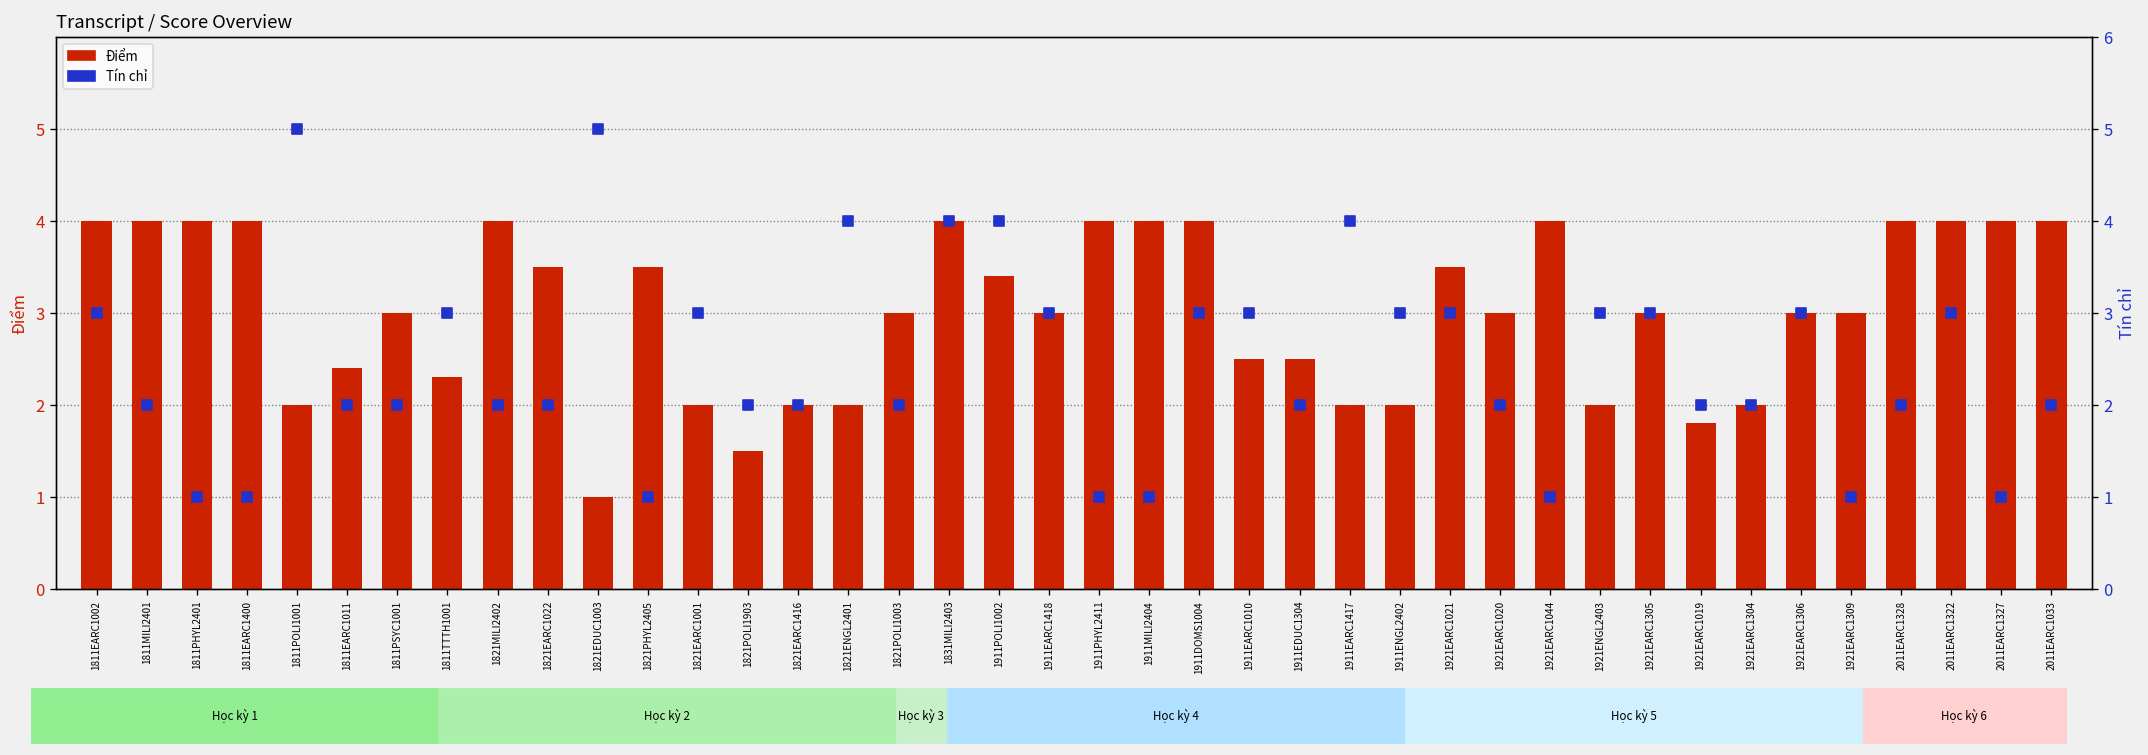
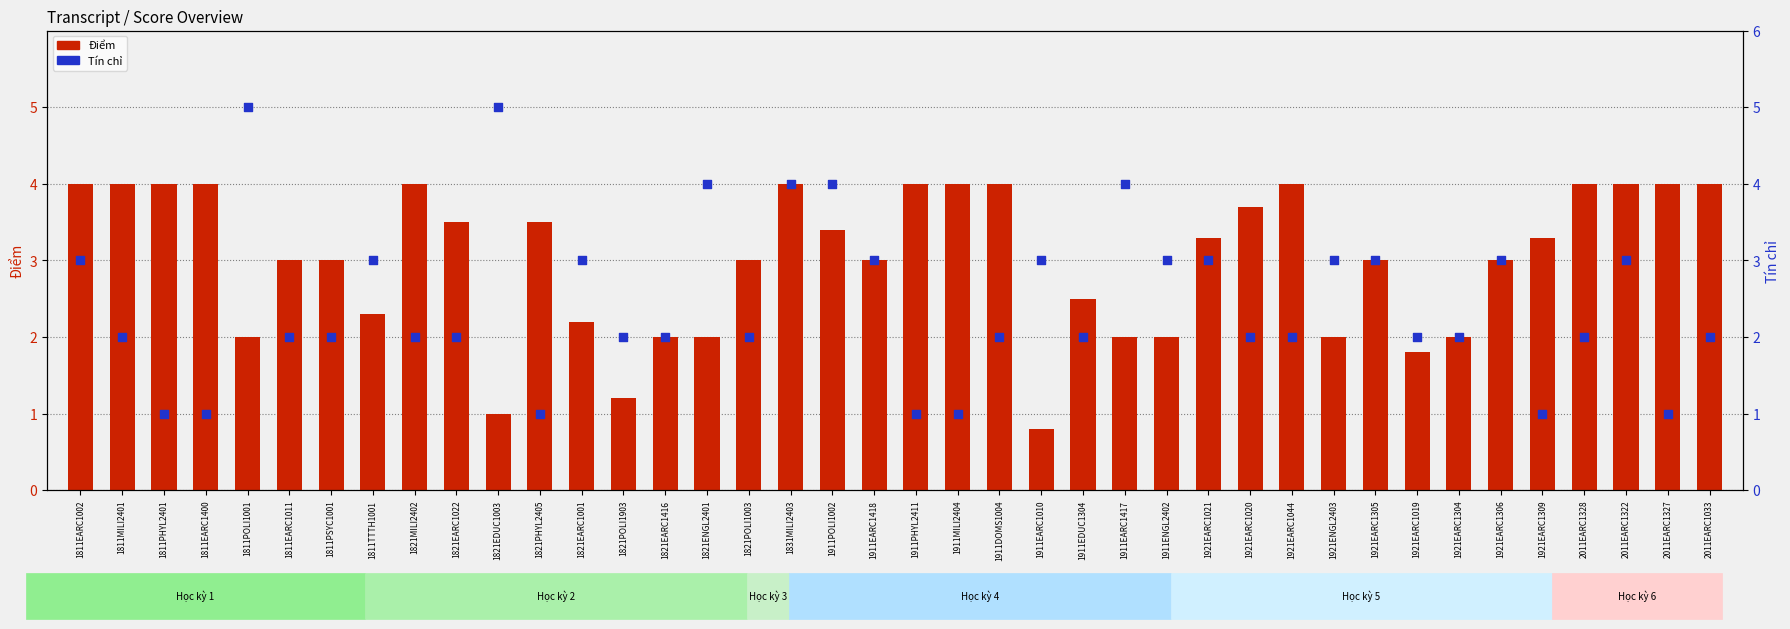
  {
    "Điểm": {
      "1811EARC1002": 4.0,
      "1811MILI2401": 4.0,
      "1811PHYL2401": 4.0,
      "1811EARC1400": 4.0,
      "1811POLI1001": 2.0,
-     "1811EARC1011": 2.4,
+     "1811EARC1011": 3.0,
      "1811PSYC1001": 3.0,
      "1811TTTH1001": 2.3,
      "1821MILI2402": 4.0,
      "1821EARC1022": 3.5,
      "1821EDUC1003": 1.0,
      "1821PHYL2405": 3.5,
-     "1821EARC1001": 2.0,
-     "1821POLI1903": 1.5,
+     "1821EARC1001": 2.2,
+     "1821POLI1903": 1.2,
      "1821EARC1416": 2.0,
      "1821ENGL2401": 2.0,
      "1821POLI1003": 3.0,
      "1831MILI2403": 4.0,
      "1911POLI1002": 3.4,
      "1911EARC1418": 3.0,
      "1911PHYL2411": 4.0,
      "1911MILI2404": 4.0,
      "1911DOMS1004": 4.0,
-     "1911EARC1010": 2.5,
+     "1911EARC1010": 0.8,
      "1911EDUC1304": 2.5,
      "1911EARC1417": 2.0,
      "1911ENGL2402": 2.0,
-     "1921EARC1021": 3.5,
-     "1921EARC1020": 3.0,
+     "1921EARC1021": 3.3,
+     "1921EARC1020": 3.7,
      "1921EARC1044": 4.0,
      "1921ENGL2403": 2.0,
      "1921EARC1305": 3.0,
      "1921EARC1019": 1.8,
      "1921EARC1304": 2.0,
      "1921EARC1306": 3.0,
-     "1921EARC1309": 3.0,
+     "1921EARC1309": 3.3,
      "2011EARC1328": 4.0,
      "2011EARC1322": 4.0,
      "2011EARC1327": 4.0,
      "2011EARC1033": 4.0
    },
    "Tín chỉ": {
-     "1911DOMS1004": 3,
-     "1921EARC1044": 1
+     "1911DOMS1004": 2,
+     "1921EARC1044": 2
    }
  }
